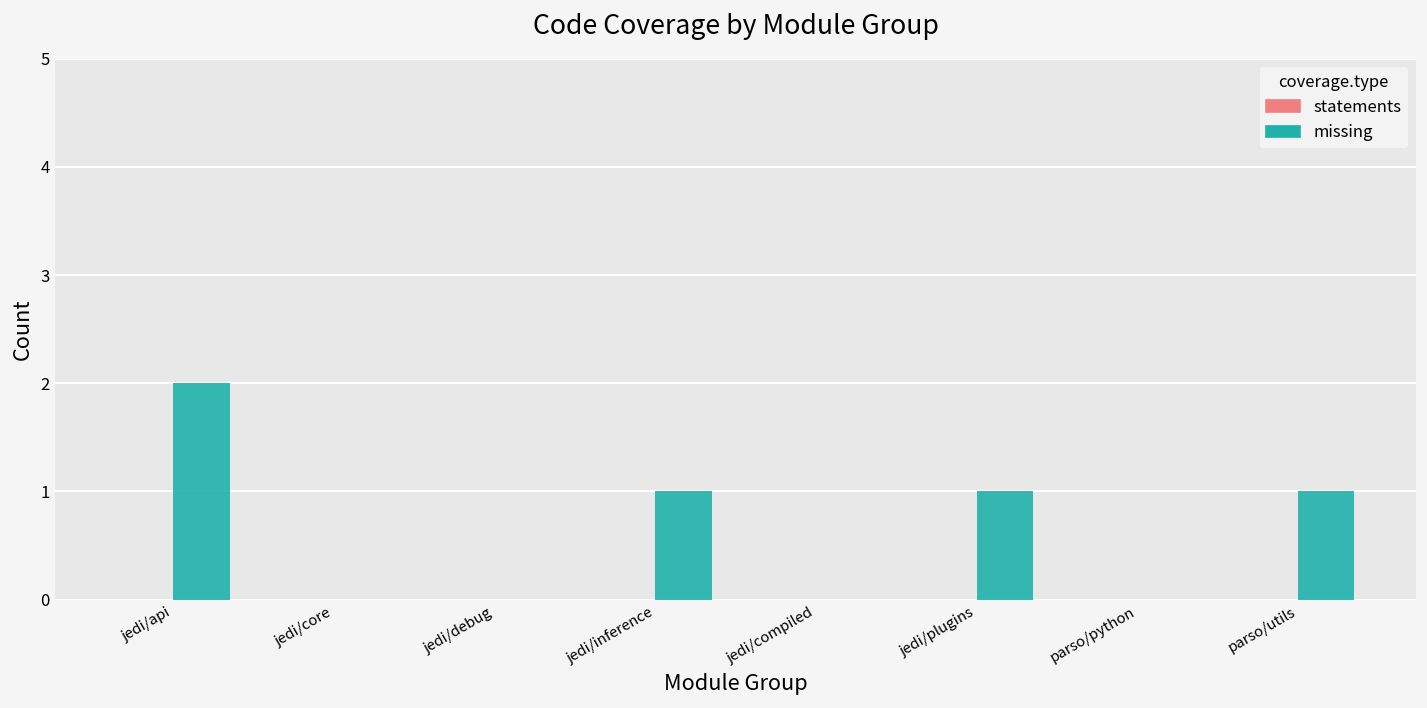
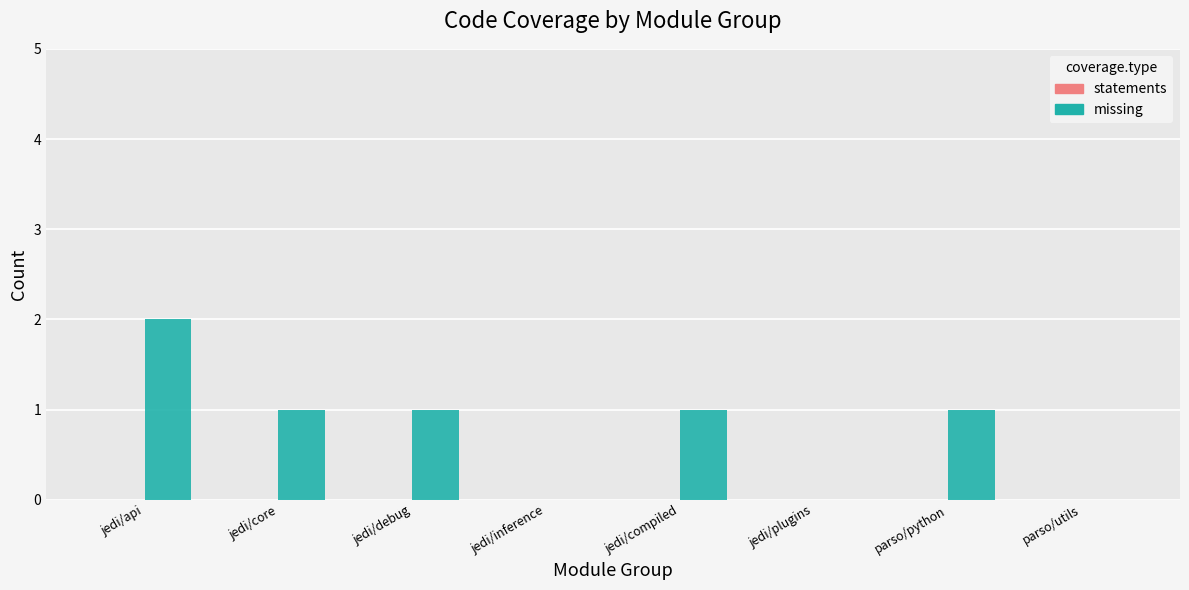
  {
    "statements": {
      "jedi/api": 0,
      "jedi/core": 0,
      "jedi/debug": 0,
      "jedi/inference": 0,
      "jedi/compiled": 0,
      "jedi/plugins": 0,
      "parso/python": 0,
      "parso/utils": 0
    },
    "missing": {
      "jedi/api": 2,
-     "jedi/core": 0,
-     "jedi/debug": 0,
-     "jedi/inference": 1,
-     "jedi/compiled": 0,
-     "jedi/plugins": 1,
-     "parso/python": 0,
-     "parso/utils": 1
+     "jedi/core": 1,
+     "jedi/debug": 1,
+     "jedi/inference": 0,
+     "jedi/compiled": 1,
+     "jedi/plugins": 0,
+     "parso/python": 1,
+     "parso/utils": 0
    }
  }
